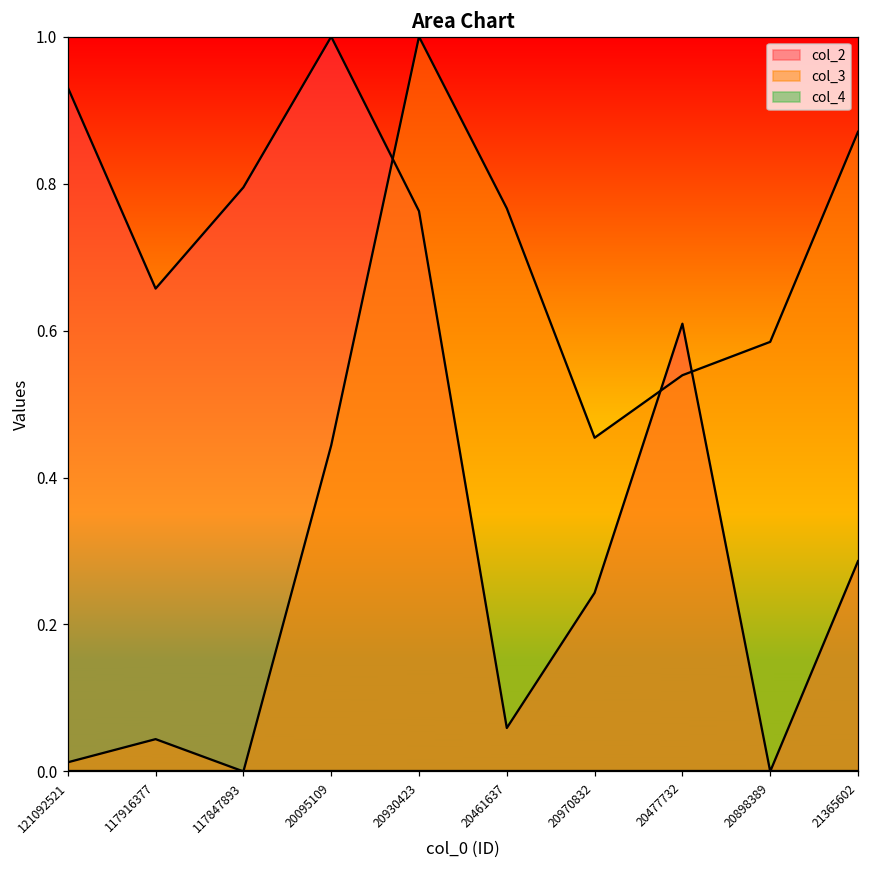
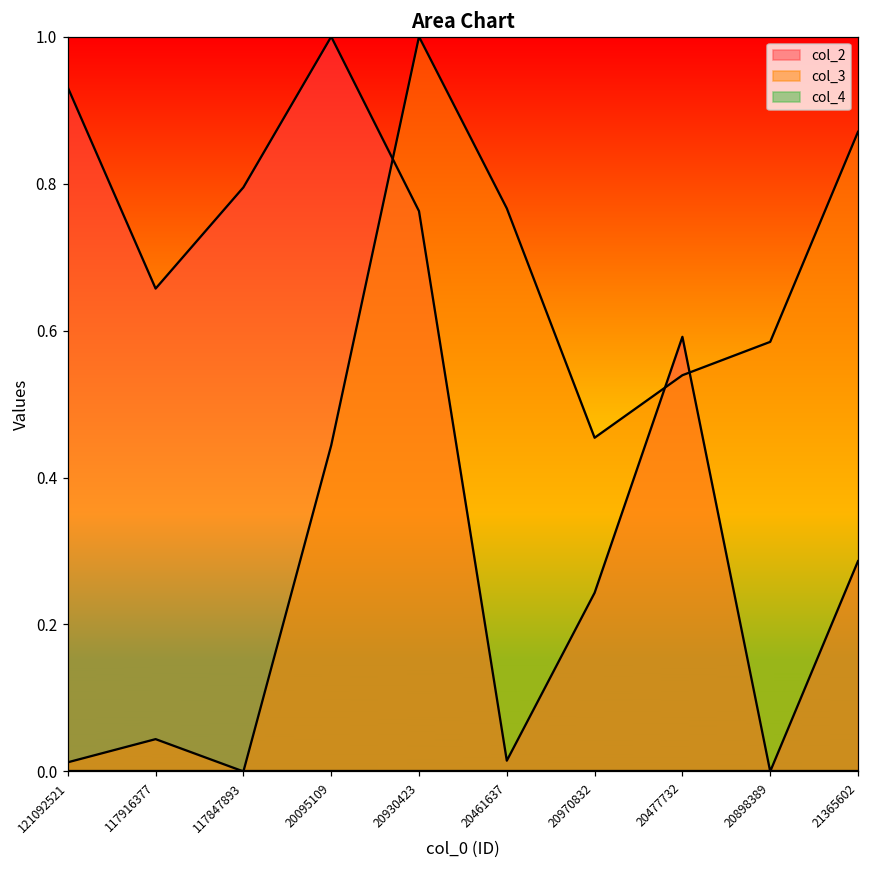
  {
    "col_2": {
      "121092521": 0.93,
      "117916377": 0.66,
      "117847893": 0.79,
      "20095109": 1.00,
      "20930423": 0.76,
-     "20461637": 0.06,
+     "20461637": 0.01,
      "20970832": 0.24,
-     "20477732": 0.61,
+     "20477732": 0.59,
      "21365602": 0.29
    },
    "col_3": {
      "121092521": 0.01,
      "117916377": 0.04,
      "20095109": 0.44,
      "20930423": 1.00,
      "20461637": 0.77,
      "20970832": 0.45,
      "20477732": 0.54,
      "20898389": 0.58,
      "21365602": 0.87
    },
    "col_4": {
      "121092521": 0.00,
      "117916377": 0.00,
      "20095109": 0.00,
      "20930423": 0.00,
      "20461637": 0.00,
      "20970832": 0.00,
      "20477732": 0.00,
      "21365602": 0.00
    }
  }
